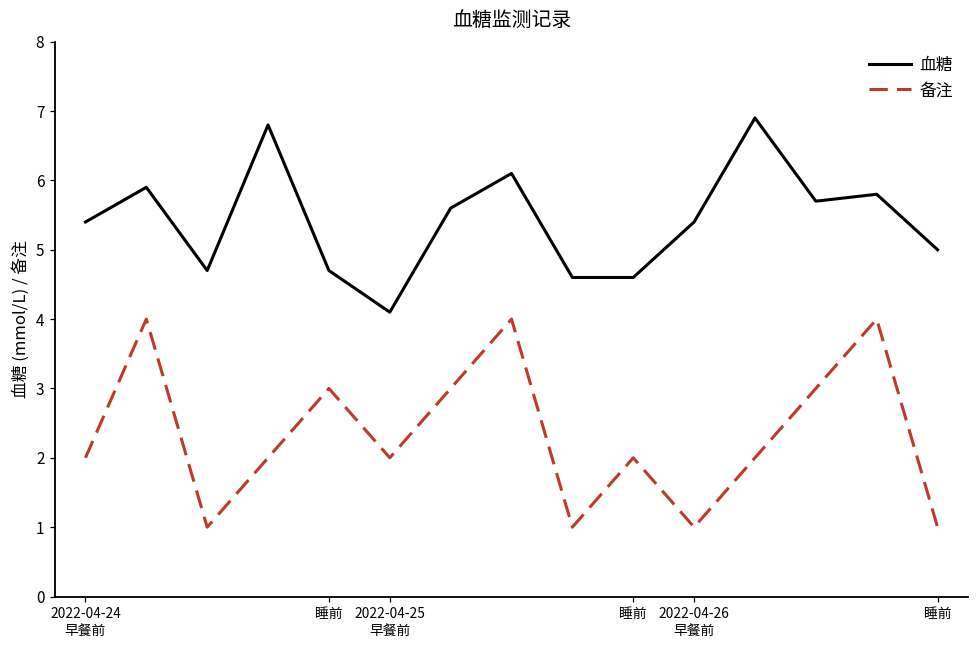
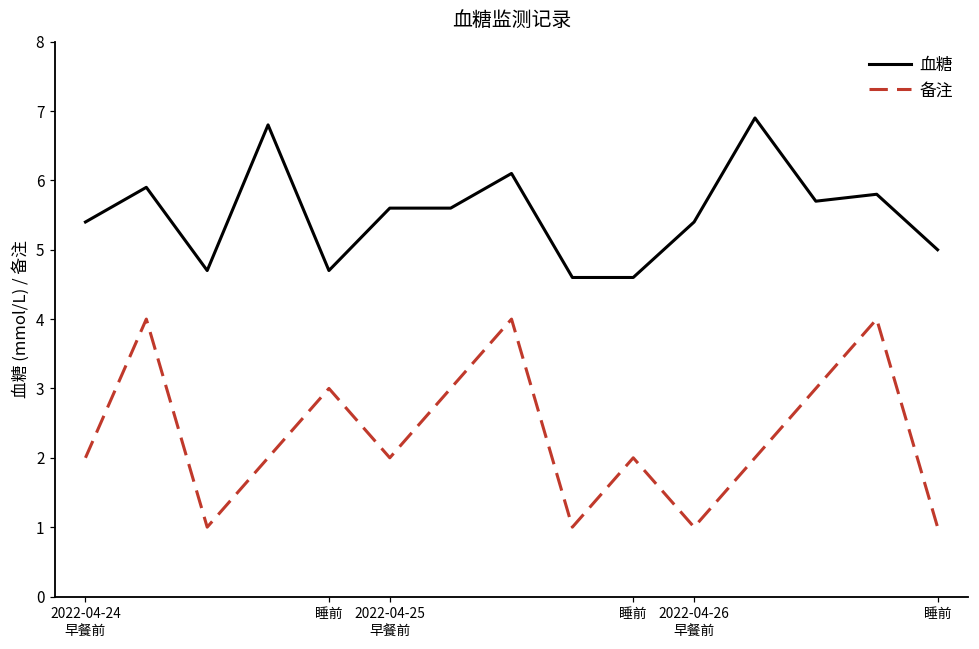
  {
    "血糖": {
      "2022-04-24 早餐前": 5.4,
-     "2022-04-25 早餐前": 4.1,
+     "2022-04-25 早餐前": 5.6,
      "2022-04-26 早餐前": 5.4
    },
    "备注": {
      "2022-04-24 早餐前": 2.0,
      "2022-04-25 早餐前": 2.0,
      "2022-04-26 早餐前": 1.0
    }
  }
